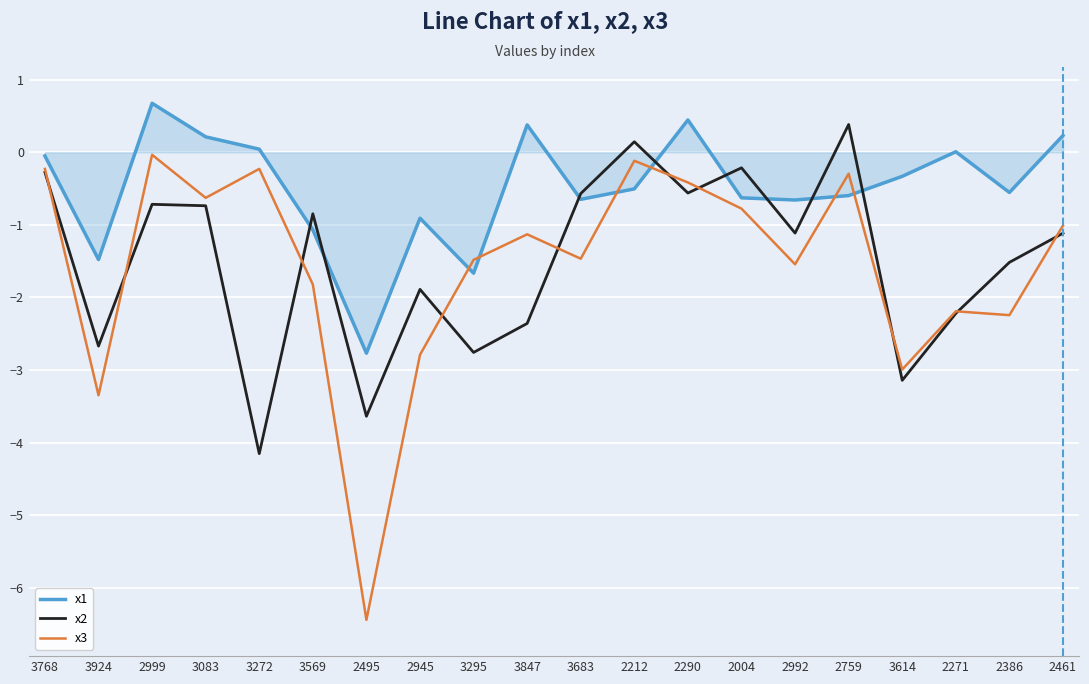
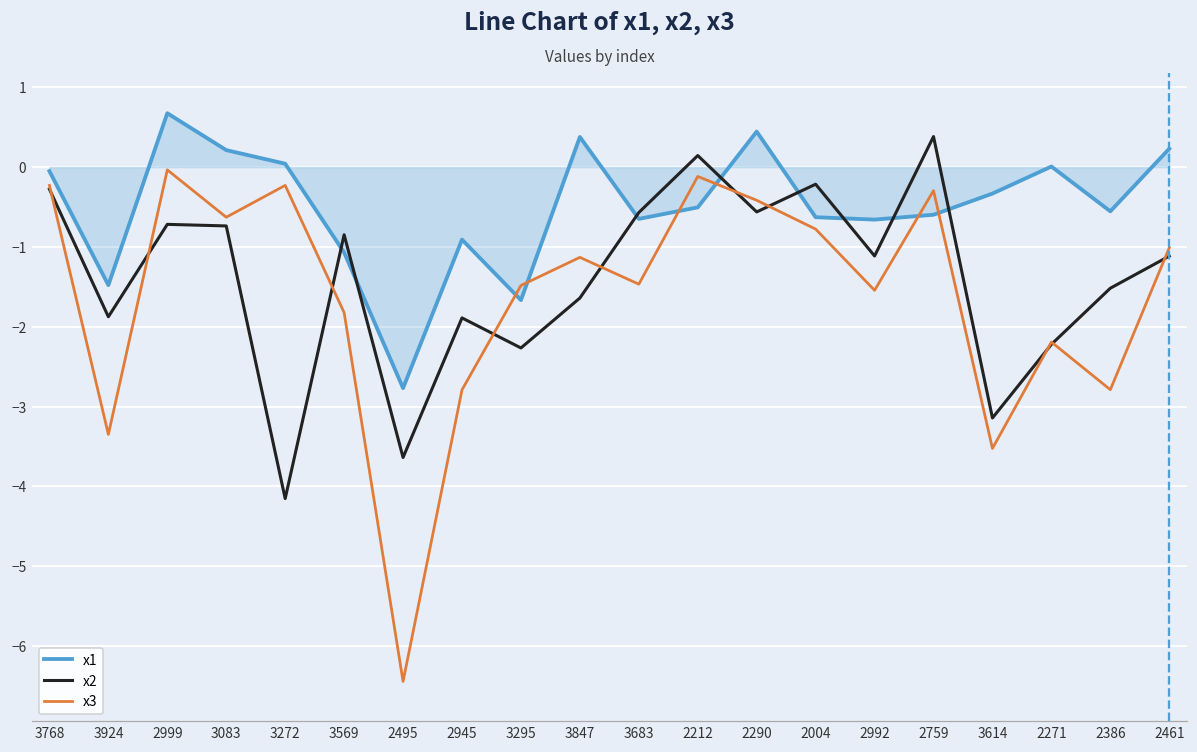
  {
    "x2": {
      "3768": -0.3,
-     "3924": -2.7,
+     "3924": -1.9,
      "2999": -0.7,
      "3083": -0.7,
      "3272": -4.2,
      "3569": -0.8,
      "2495": -3.6,
      "2945": -1.9,
-     "3295": -2.8,
-     "3847": -2.4,
+     "3295": -2.3,
+     "3847": -1.6,
      "3683": -0.6,
      "2212": 0.1,
      "2290": -0.6,
      "2004": -0.2,
      "2992": -1.1,
      "2759": 0.4,
      "3614": -3.1,
      "2386": -1.5,
      "2461": -1.1
    },
    "x3": {
      "3768": -0.2,
      "3924": -3.3,
      "2999": 0.0,
      "3083": -0.6,
      "3272": -0.2,
      "3569": -1.8,
      "2495": -6.4,
      "2945": -2.8,
      "3295": -1.5,
      "3847": -1.1,
      "3683": -1.5,
      "2212": -0.1,
      "2290": -0.4,
      "2004": -0.8,
      "2992": -1.5,
      "2759": -0.3,
-     "3614": -3.0,
-     "2386": -2.2,
+     "3614": -3.5,
+     "2386": -2.8,
      "2461": -1.0
    }
  }
